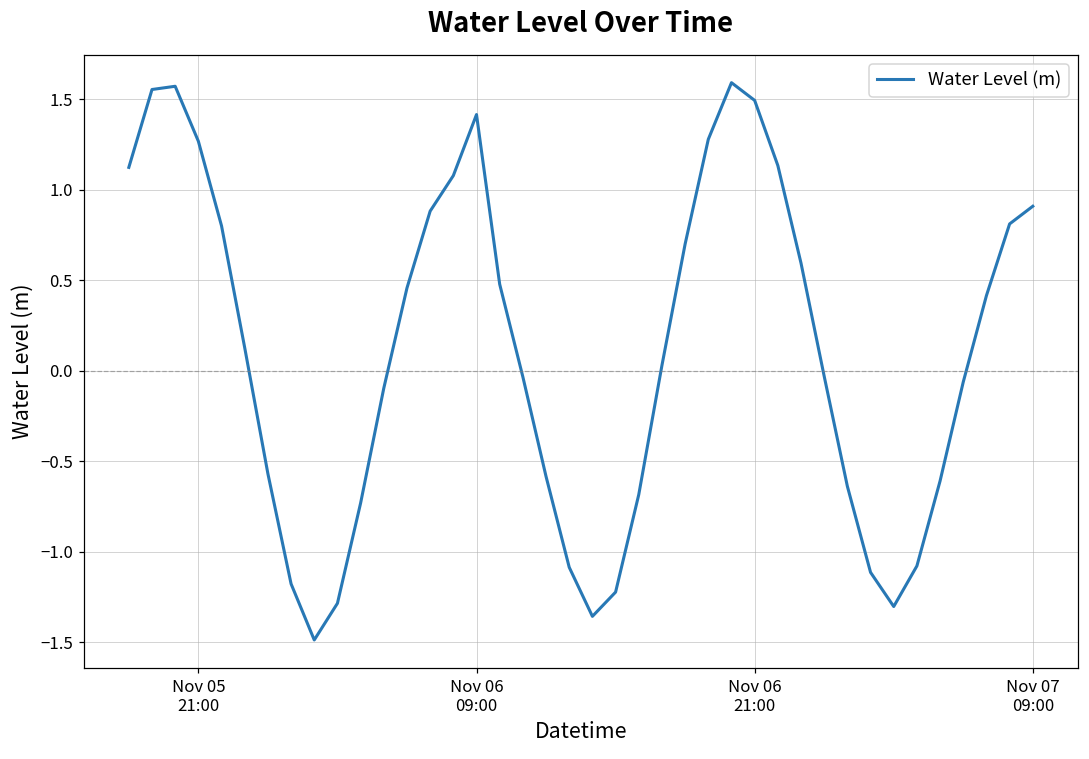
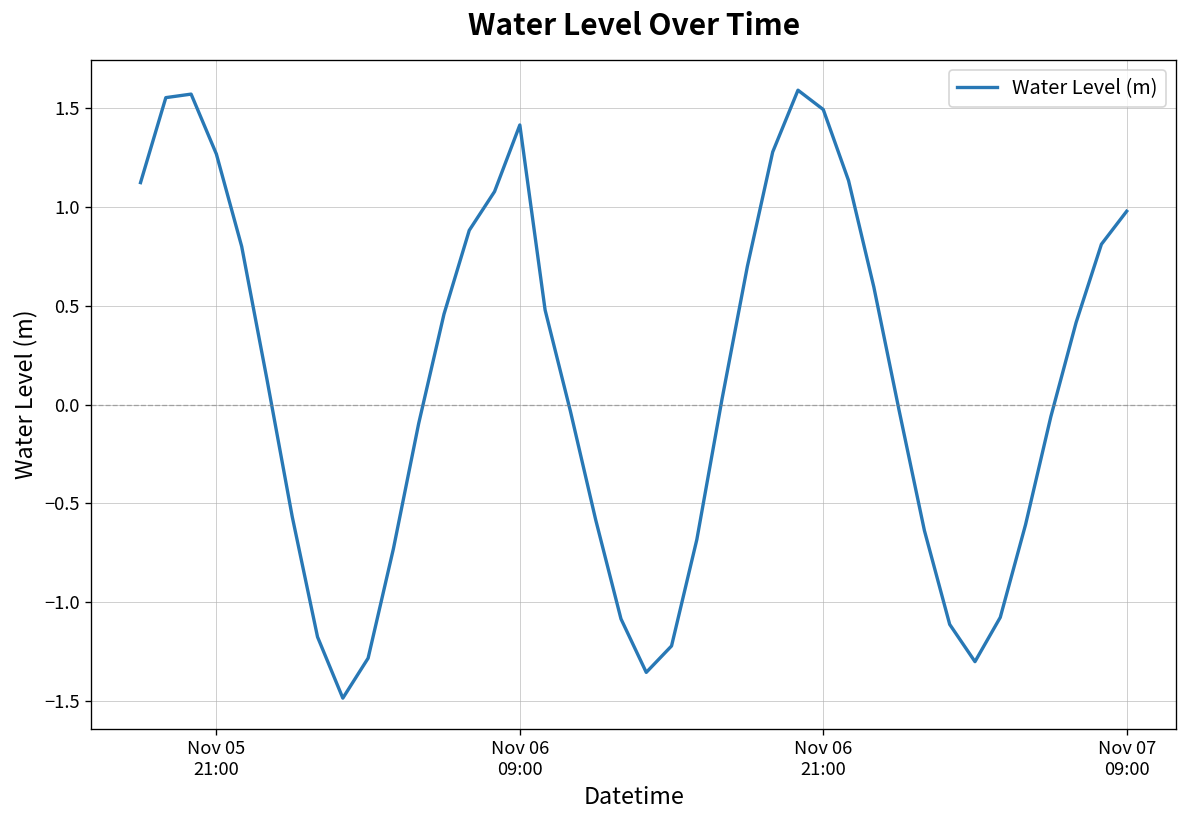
  {
    "Nov 05 21:00": 1.27,
    "Nov 06 09:00": 1.42,
    "Nov 06 21:00": 1.49,
-   "Nov 07 09:00": 0.91
+   "Nov 07 09:00": 0.98
  }
